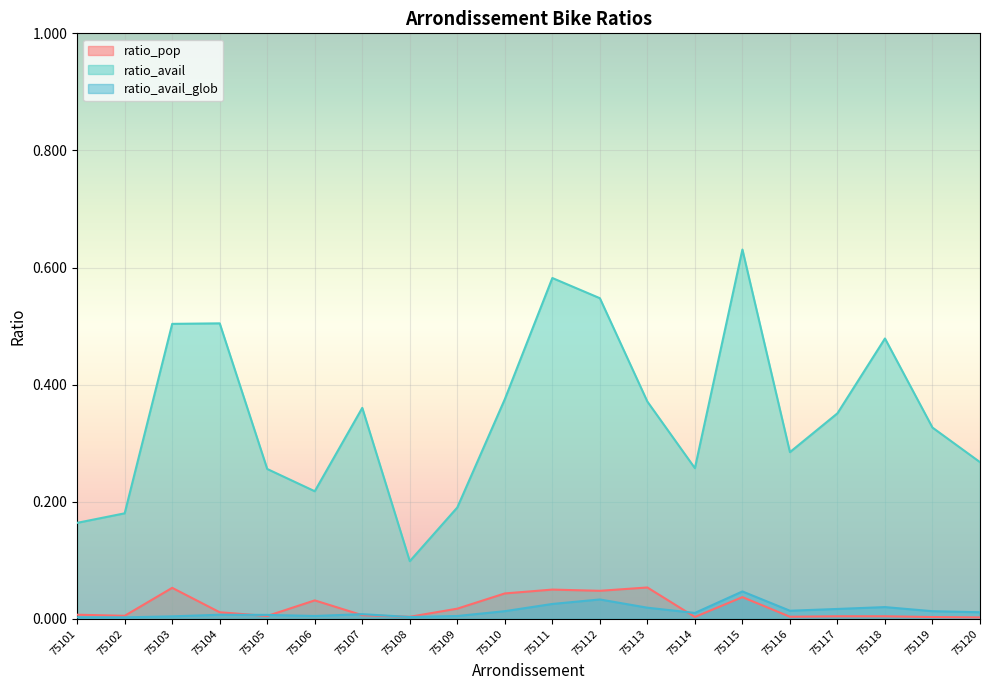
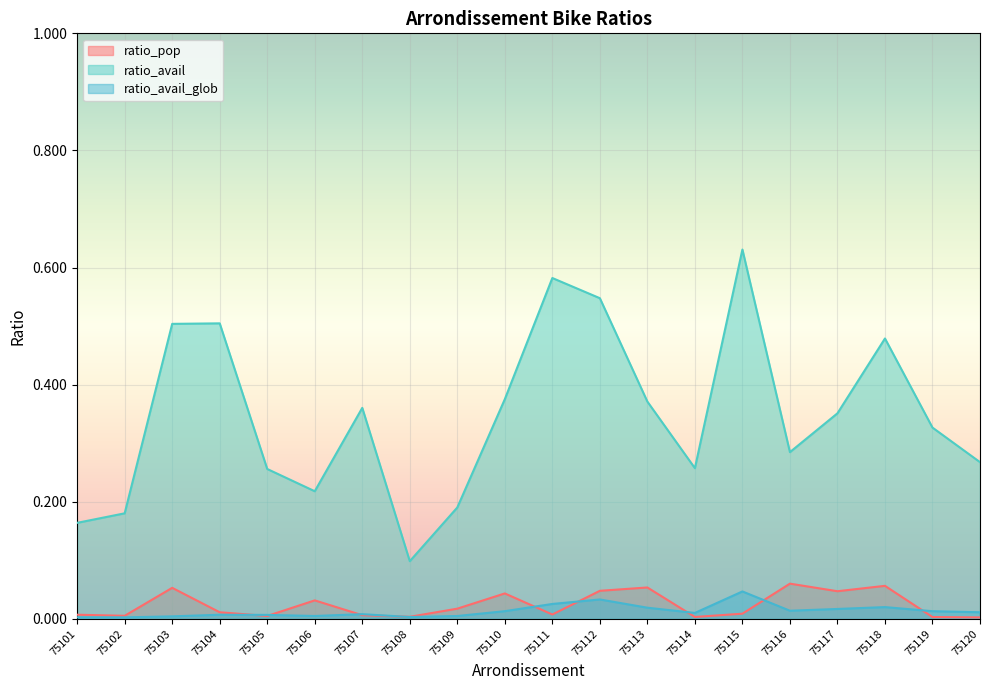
  {
    "ratio_pop": {
      "75101": 0.01,
      "75103": 0.05,
      "75106": 0.03,
      "75109": 0.02,
      "75110": 0.04,
-     "75111": 0.05,
+     "75111": 0.01,
      "75112": 0.05,
      "75113": 0.05,
      "75114": 0.00,
-     "75115": 0.04,
-     "75116": 0.00,
-     "75117": 0.00,
-     "75118": 0.00,
+     "75115": 0.01,
+     "75116": 0.06,
+     "75117": 0.05,
+     "75118": 0.06,
      "75119": 0.00,
      "75120": 0.00
    }
  }
